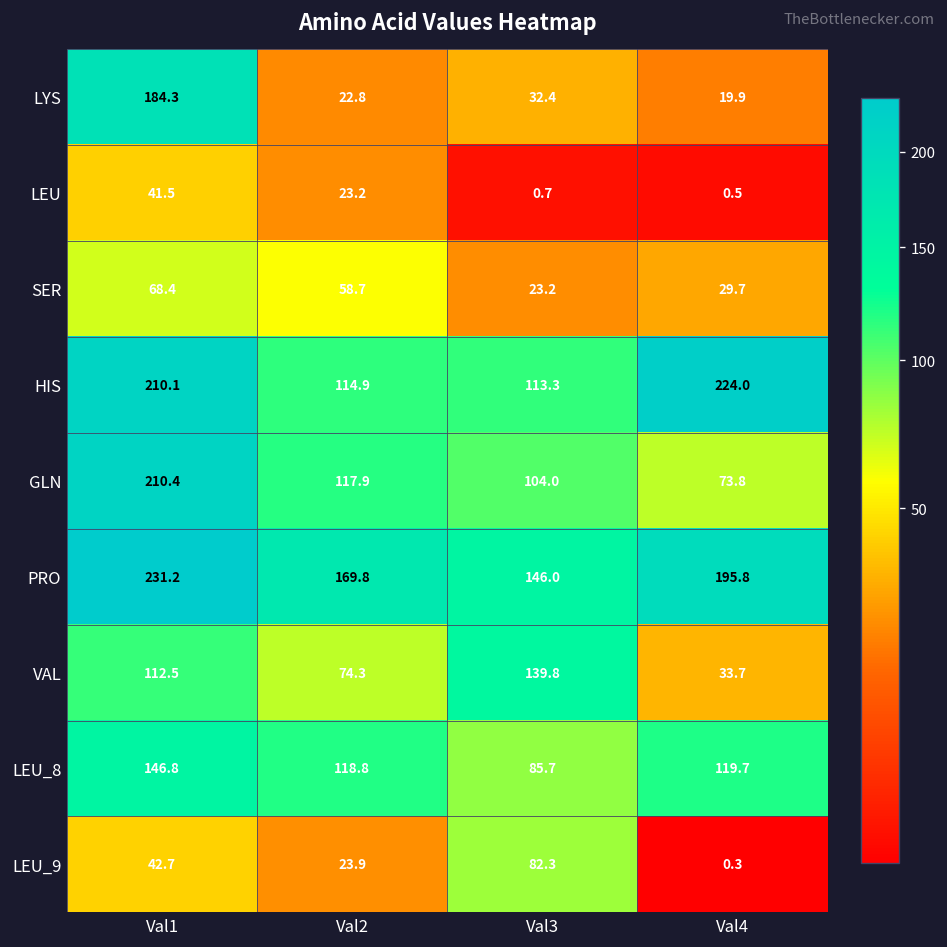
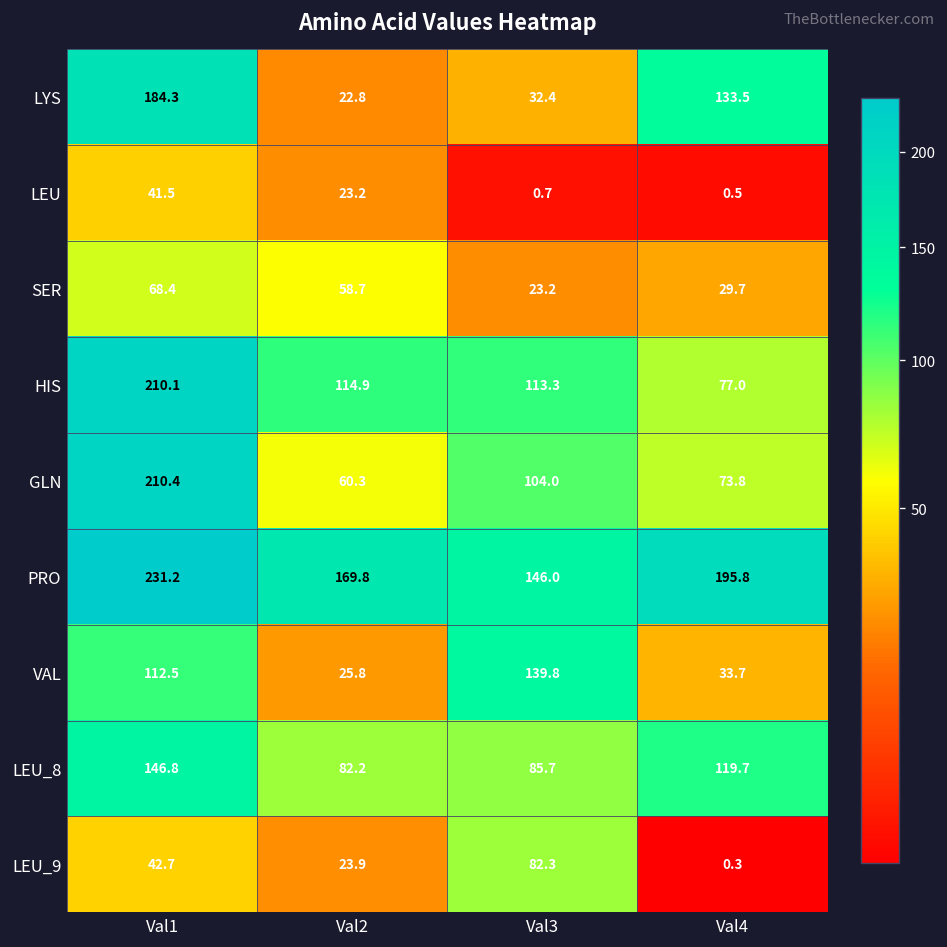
  {
    "LYS": {
      "Val1": 184.3,
      "Val2": 22.8,
      "Val3": 32.4,
-     "Val4": 19.9
+     "Val4": 133.5
    },
    "LEU": {
      "Val1": 41.5,
      "Val2": 23.2,
      "Val3": 0.7,
      "Val4": 0.5
    },
    "SER": {
      "Val1": 68.4,
      "Val2": 58.7,
      "Val3": 23.2,
      "Val4": 29.7
    },
    "HIS": {
      "Val1": 210.1,
      "Val2": 114.9,
      "Val3": 113.3,
-     "Val4": 224.0
+     "Val4": 77.0
    },
    "GLN": {
      "Val1": 210.4,
-     "Val2": 117.9,
+     "Val2": 60.3,
      "Val3": 104.0,
      "Val4": 73.8
    },
    "PRO": {
      "Val1": 231.2,
      "Val2": 169.8,
      "Val3": 146.0,
      "Val4": 195.8
    },
    "VAL": {
      "Val1": 112.5,
-     "Val2": 74.3,
+     "Val2": 25.8,
      "Val3": 139.8,
      "Val4": 33.7
    },
    "LEU_8": {
      "Val1": 146.8,
-     "Val2": 118.8,
+     "Val2": 82.2,
      "Val3": 85.7,
      "Val4": 119.7
    },
    "LEU_9": {
      "Val1": 42.7,
      "Val2": 23.9,
      "Val3": 82.3,
      "Val4": 0.3
    }
  }
